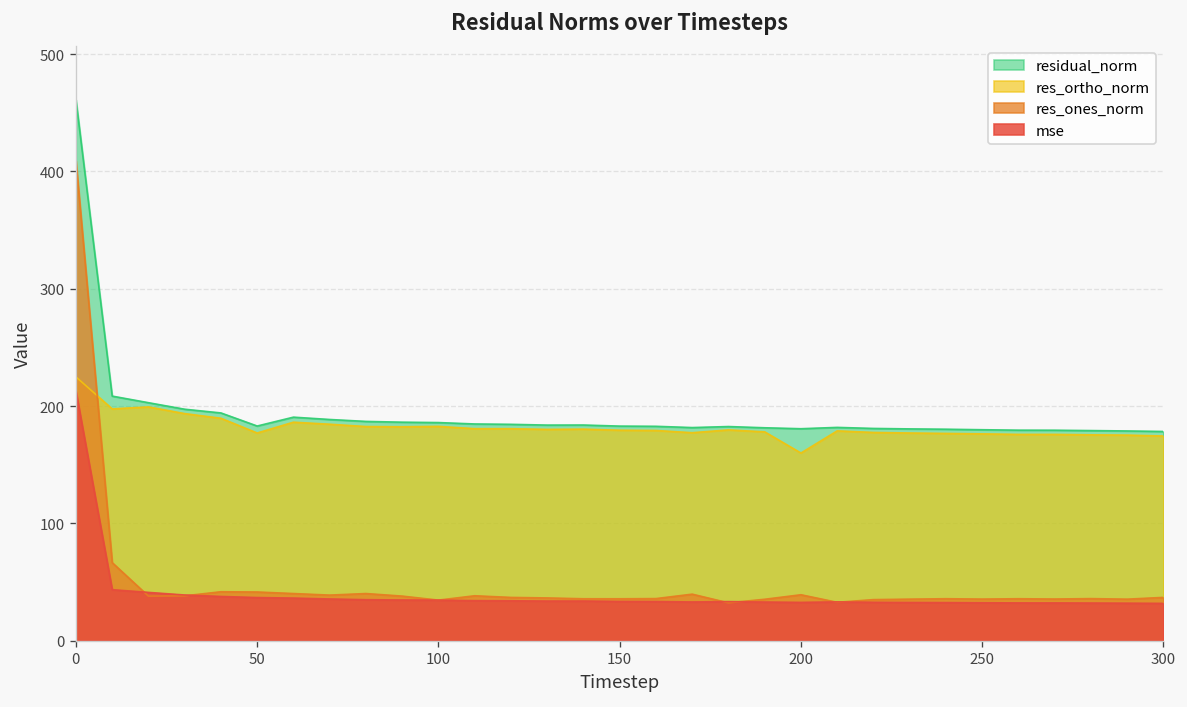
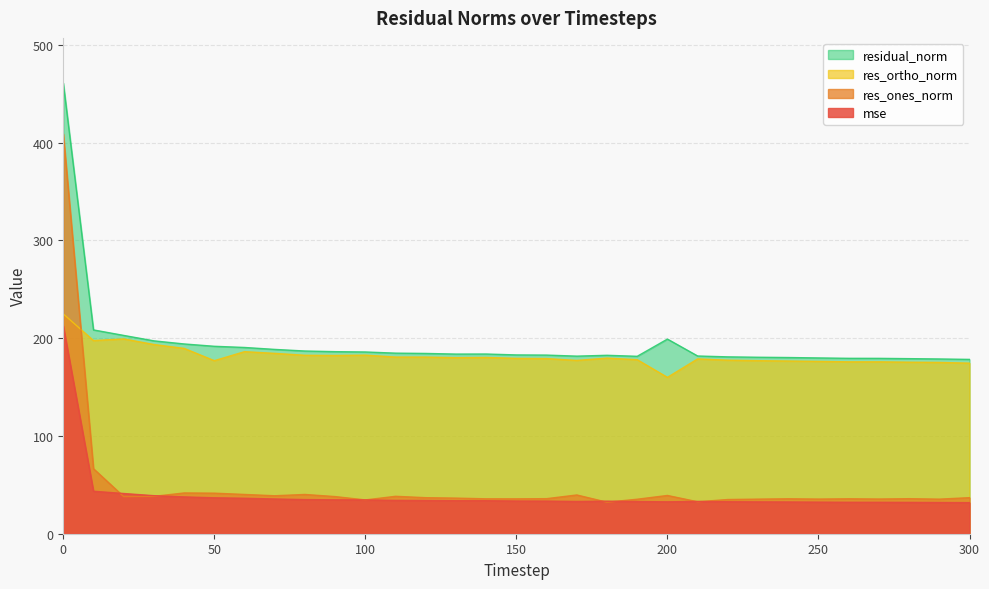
  {
    "residual_norm": {
      "0": 460,
-     "50": 180,
+     "50": 190,
      "100": 190,
      "150": 180,
-     "200": 180,
+     "200": 200,
      "250": 180,
      "300": 180
    },
    "res_ortho_norm": {
      "0": 220,
      "50": 180,
      "100": 180,
      "150": 180,
      "200": 160,
      "250": 180,
      "300": 170
    }
  }
